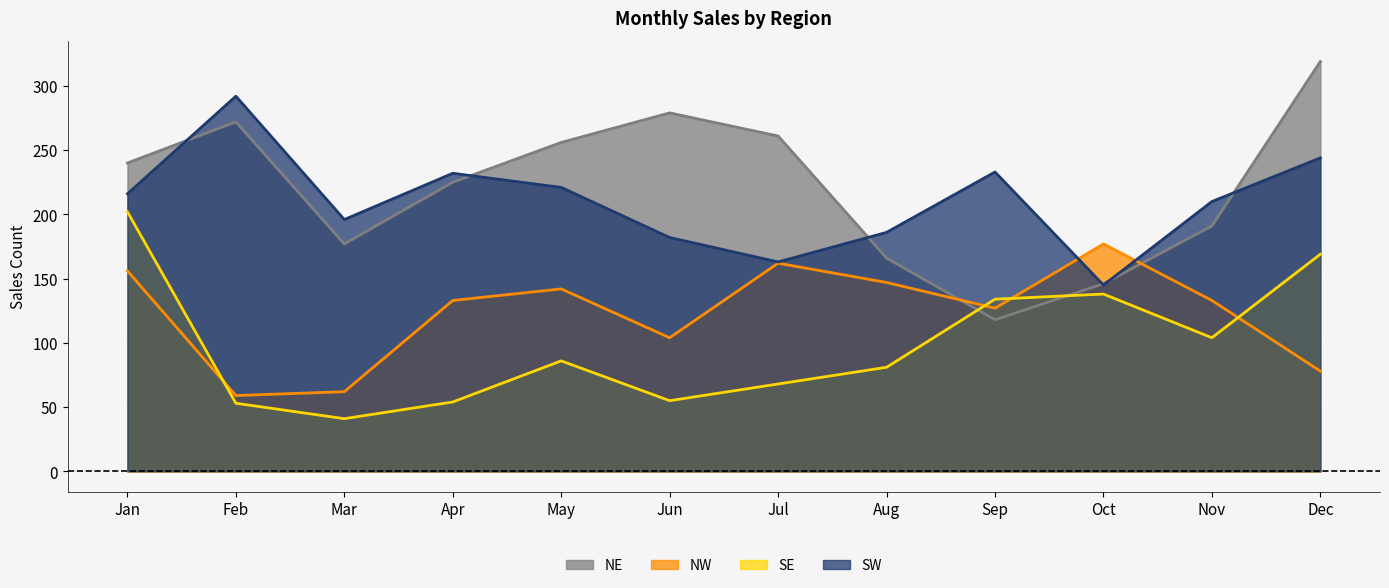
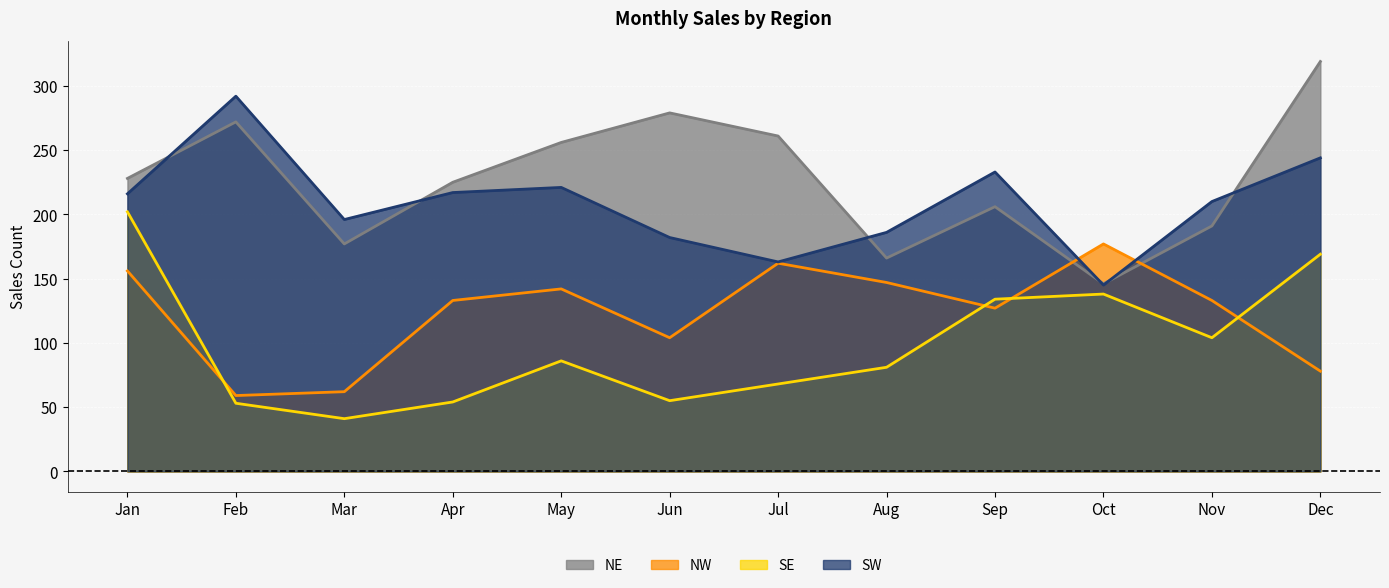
  {
    "NE": {
-     "Jan": 240,
+     "Jan": 228,
      "Feb": 272,
      "Mar": 177,
      "Apr": 225,
      "May": 256,
      "Jun": 279,
      "Jul": 261,
      "Aug": 166,
-     "Sep": 118,
+     "Sep": 206,
      "Nov": 191,
      "Dec": 319
    },
    "NW": {
      "Jan": 156,
      "Feb": 59,
      "Mar": 62,
      "Apr": 133,
      "May": 142,
      "Jun": 104,
      "Aug": 147,
      "Sep": 127,
      "Oct": 177,
      "Nov": 133,
      "Dec": 78
    },
    "SE": {
      "Jan": 202,
      "Feb": 53,
      "Mar": 41,
      "Apr": 54,
      "May": 86,
      "Jun": 55,
      "Jul": 68,
      "Aug": 81,
      "Sep": 134,
      "Oct": 138,
      "Nov": 104,
      "Dec": 169
    },
    "SW": {
      "Jan": 216,
      "Feb": 292,
      "Mar": 196,
-     "Apr": 232,
+     "Apr": 217,
      "May": 221,
      "Jun": 182,
      "Aug": 186,
      "Sep": 233,
      "Nov": 210,
      "Dec": 244
    }
  }
